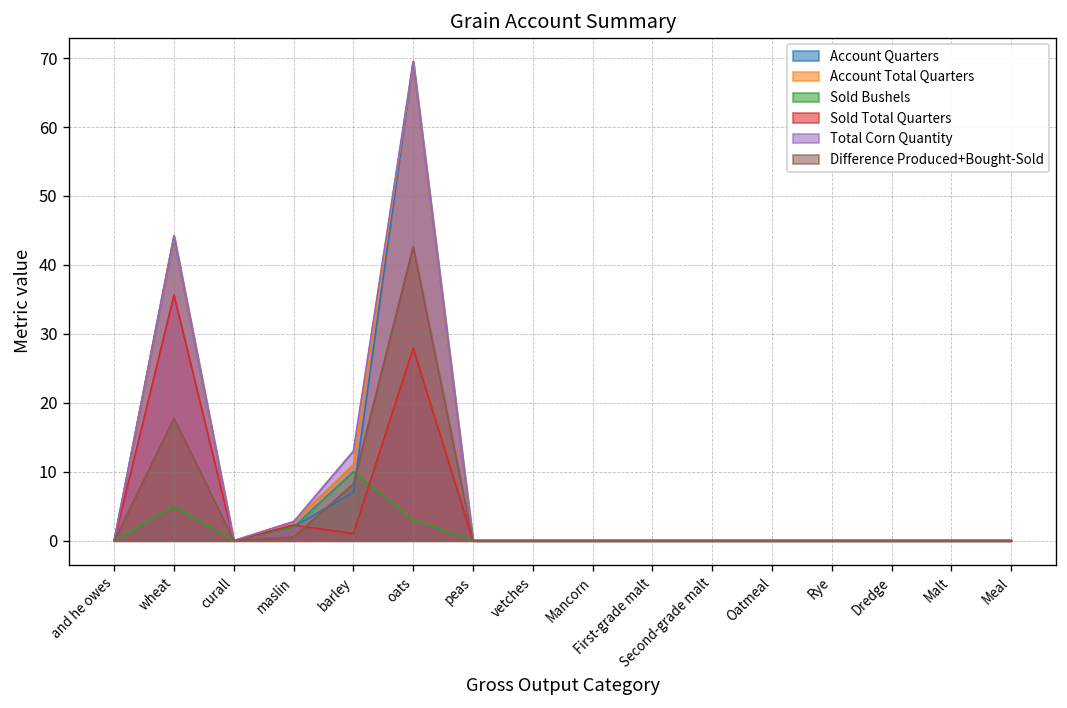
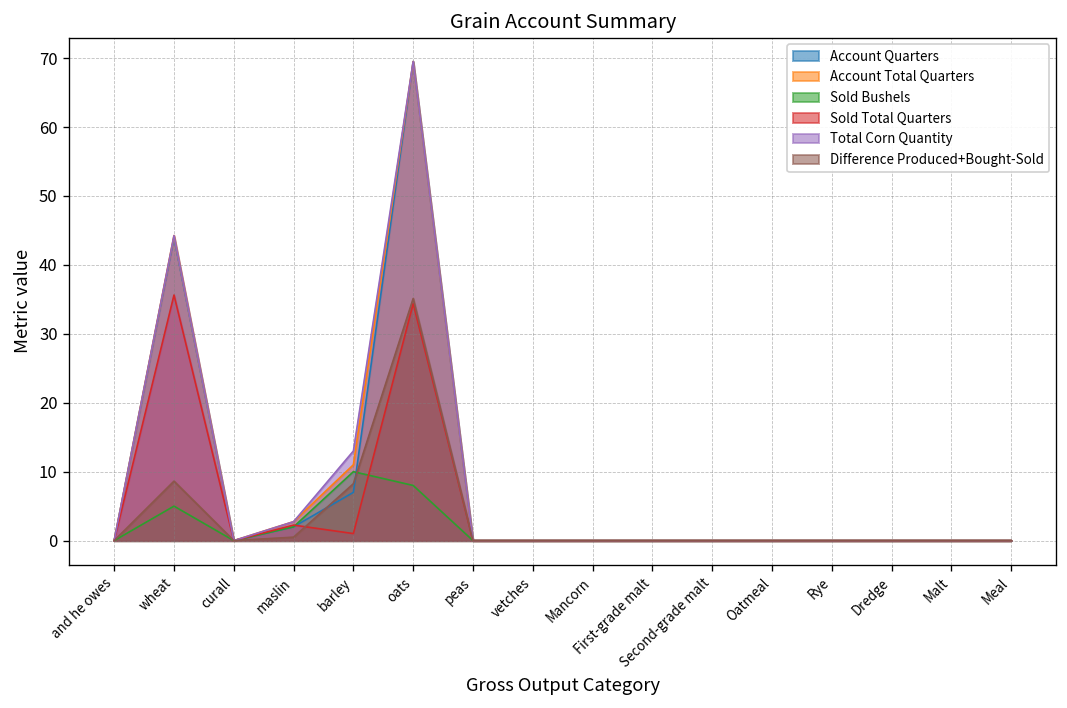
  {
    "Account Quarters": {
      "barley": 7
    },
    "Account Total Quarters": {
      "barley": 11
    },
    "Sold Bushels": {
      "wheat": 5,
      "barley": 10,
-     "oats": 3
+     "oats": 8
    },
    "Sold Total Quarters": {
      "wheat": 36,
      "barley": 1,
-     "oats": 28
+     "oats": 34
    },
    "Total Corn Quantity": {
      "barley": 13
    },
    "Difference Produced+Bought-Sold": {
-     "wheat": 18,
+     "wheat": 9,
      "maslin": 1,
      "barley": 8,
-     "oats": 43
+     "oats": 35
    }
  }
